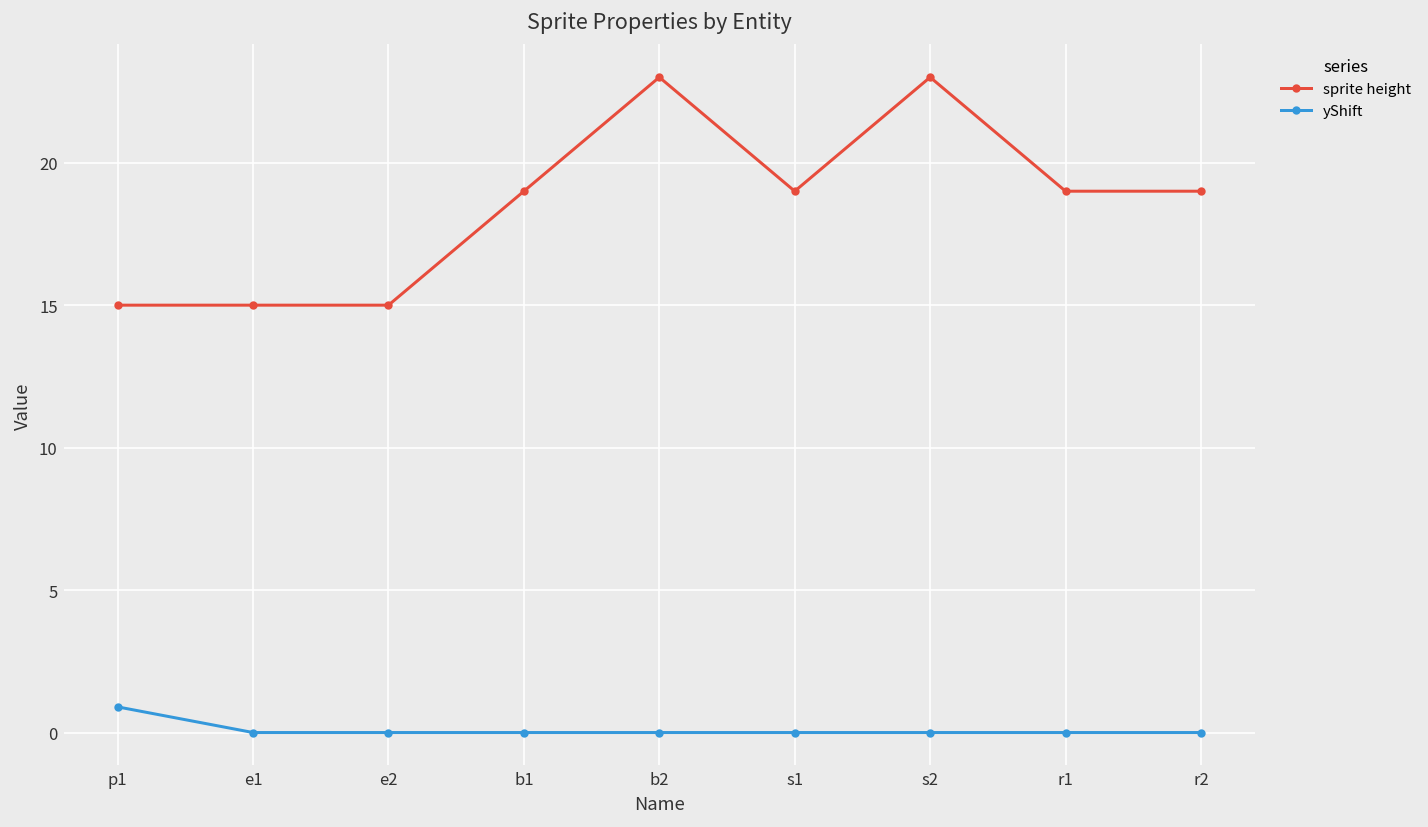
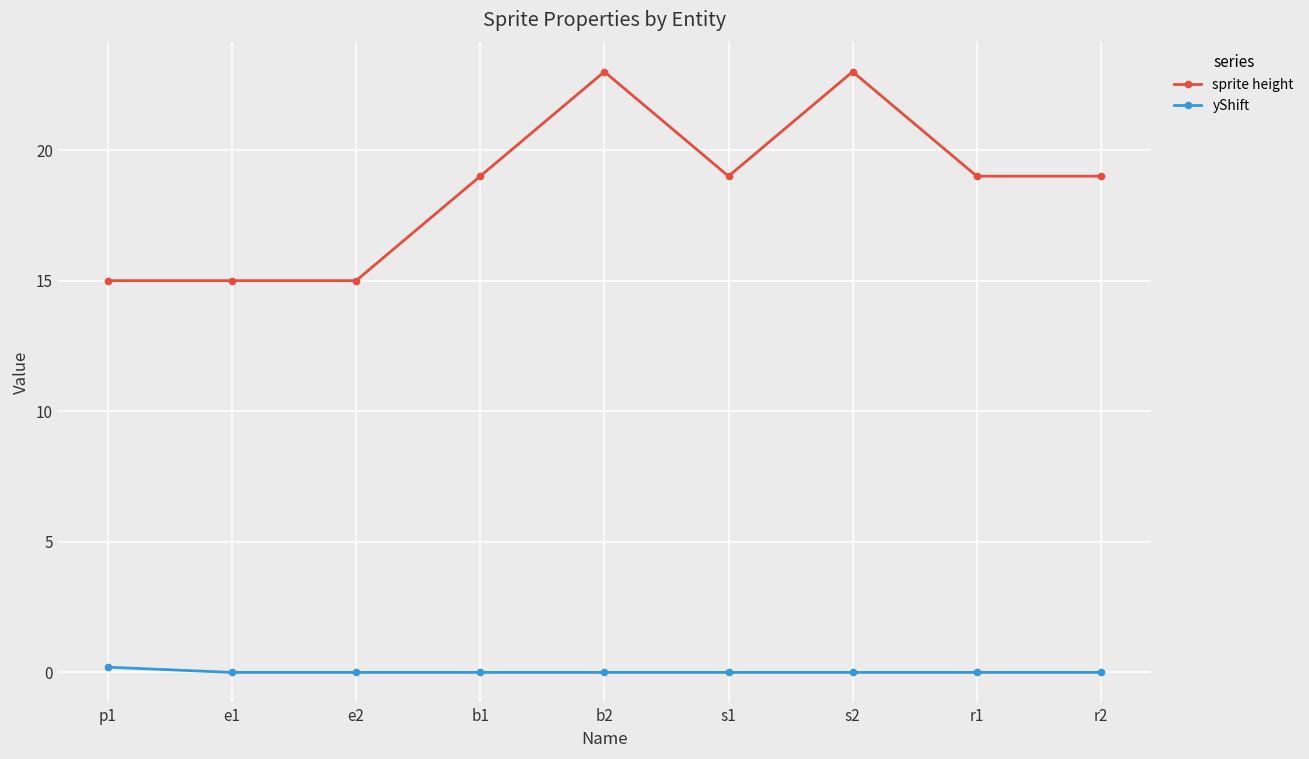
  {
    "sprite height": {
      "p1": 15.0,
      "e1": 15.0,
      "e2": 15.0,
      "b1": 19.0,
      "b2": 23.0,
      "s1": 19.0,
      "s2": 23.0,
      "r1": 19.0,
      "r2": 19.0
    },
    "yShift": {
-     "p1": 0.9,
+     "p1": 0.2,
      "e1": 0.0,
      "e2": 0.0,
      "b1": 0.0,
      "b2": 0.0,
      "s1": 0.0,
      "s2": 0.0,
      "r1": 0.0,
      "r2": 0.0
    }
  }
